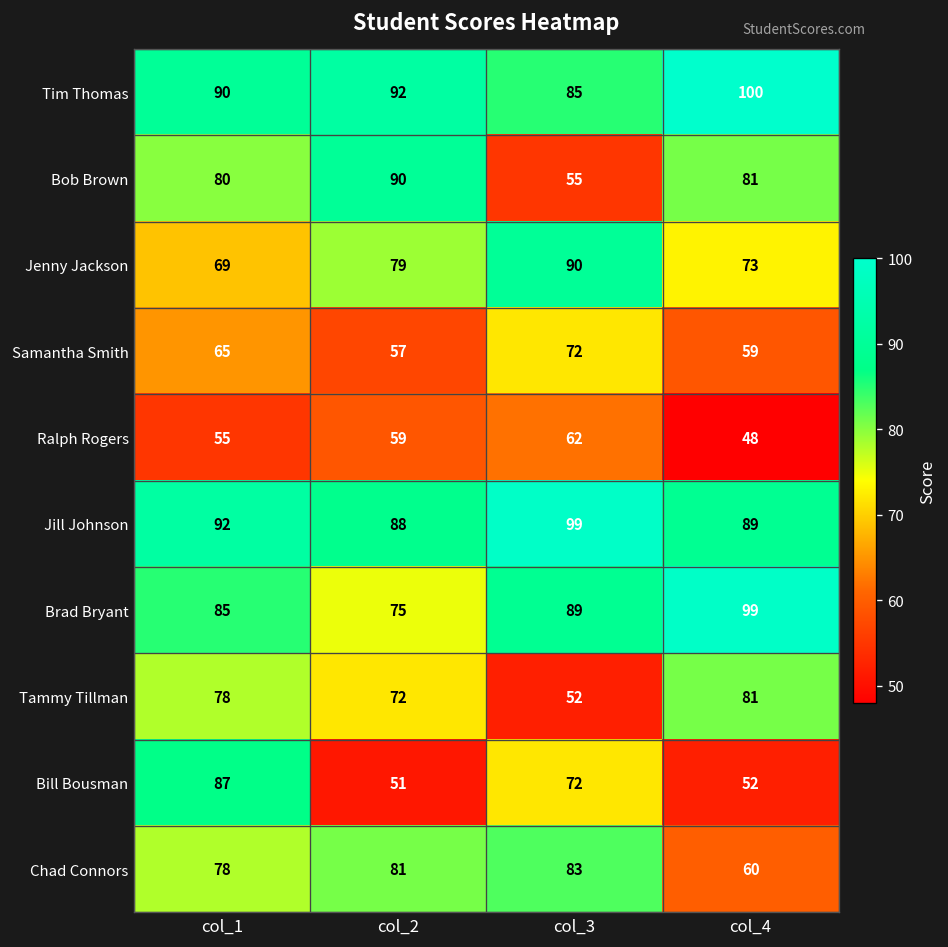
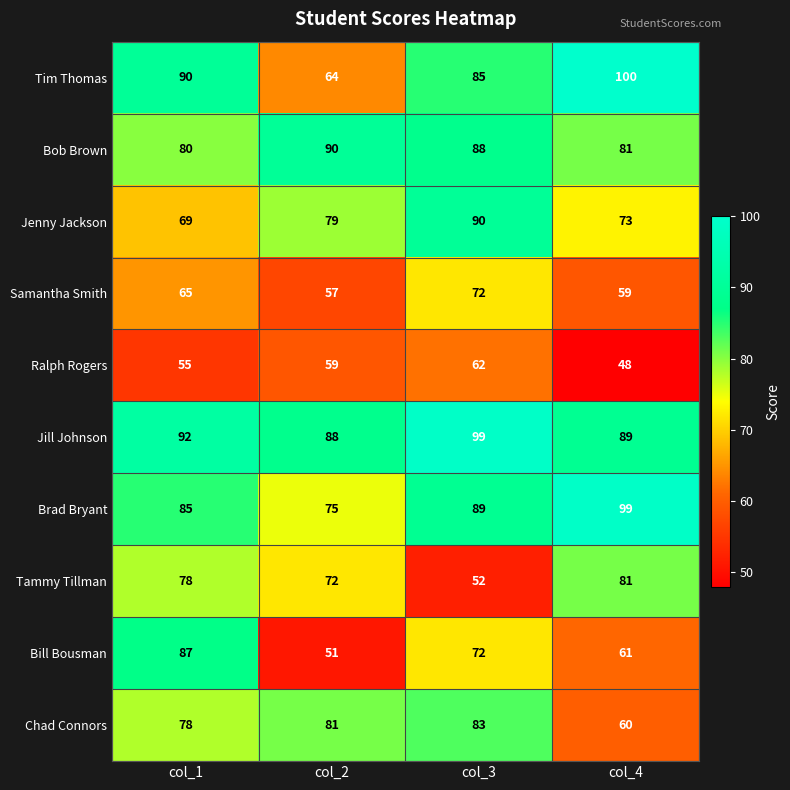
  {
    "Tim Thomas": {
      "col_1": 90,
-     "col_2": 92,
+     "col_2": 64,
      "col_3": 85,
      "col_4": 100
    },
    "Bob Brown": {
      "col_1": 80,
      "col_2": 90,
-     "col_3": 55,
+     "col_3": 88,
      "col_4": 81
    },
    "Jenny Jackson": {
      "col_1": 69,
      "col_2": 79,
      "col_3": 90,
      "col_4": 73
    },
    "Samantha Smith": {
      "col_1": 65,
      "col_2": 57,
      "col_3": 72,
      "col_4": 59
    },
    "Ralph Rogers": {
      "col_1": 55,
      "col_2": 59,
      "col_3": 62,
      "col_4": 48
    },
    "Jill Johnson": {
      "col_1": 92,
      "col_2": 88,
      "col_3": 99,
      "col_4": 89
    },
    "Brad Bryant": {
      "col_1": 85,
      "col_2": 75,
      "col_3": 89,
      "col_4": 99
    },
    "Tammy Tillman": {
      "col_1": 78,
      "col_2": 72,
      "col_3": 52,
      "col_4": 81
    },
    "Bill Bousman": {
      "col_1": 87,
      "col_2": 51,
      "col_3": 72,
-     "col_4": 52
+     "col_4": 61
    },
    "Chad Connors": {
      "col_1": 78,
      "col_2": 81,
      "col_3": 83,
      "col_4": 60
    }
  }
